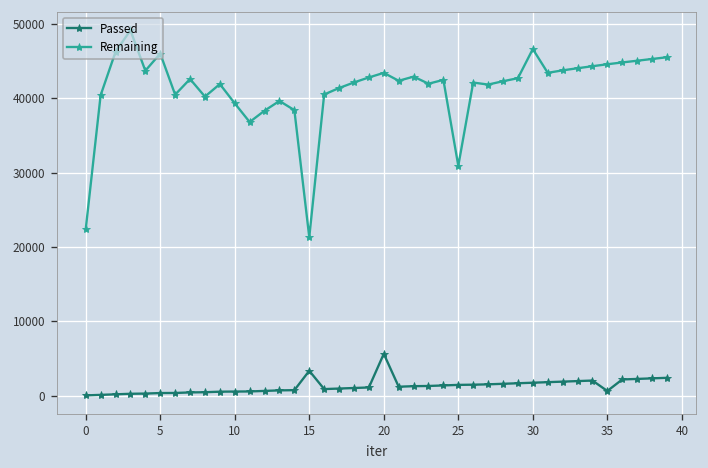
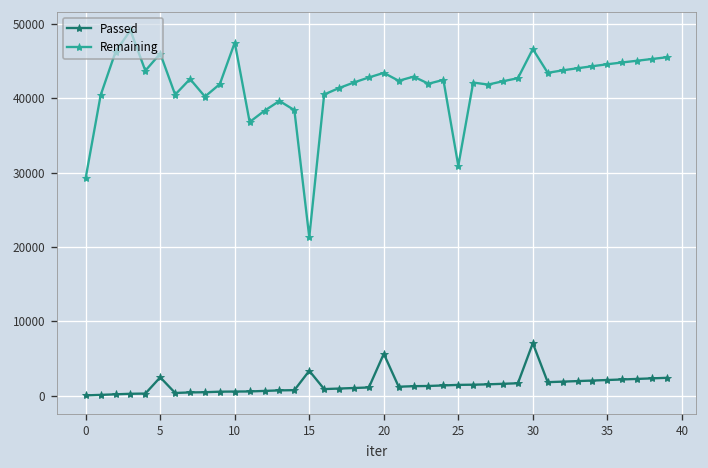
  {
    "Passed": {
      "0": 0,
-     "5": 0,
+     "5": 2000,
      "10": 1000,
      "15": 3000,
      "20": 6000,
      "25": 1000,
-     "30": 2000,
-     "35": 1000
+     "30": 7000,
+     "35": 2000
    },
    "Remaining": {
-     "0": 22000,
-     "10": 39000,
+     "0": 29000,
+     "10": 48000,
      "15": 21000,
      "20": 43000,
      "25": 31000,
      "30": 47000,
      "35": 45000
    }
  }
